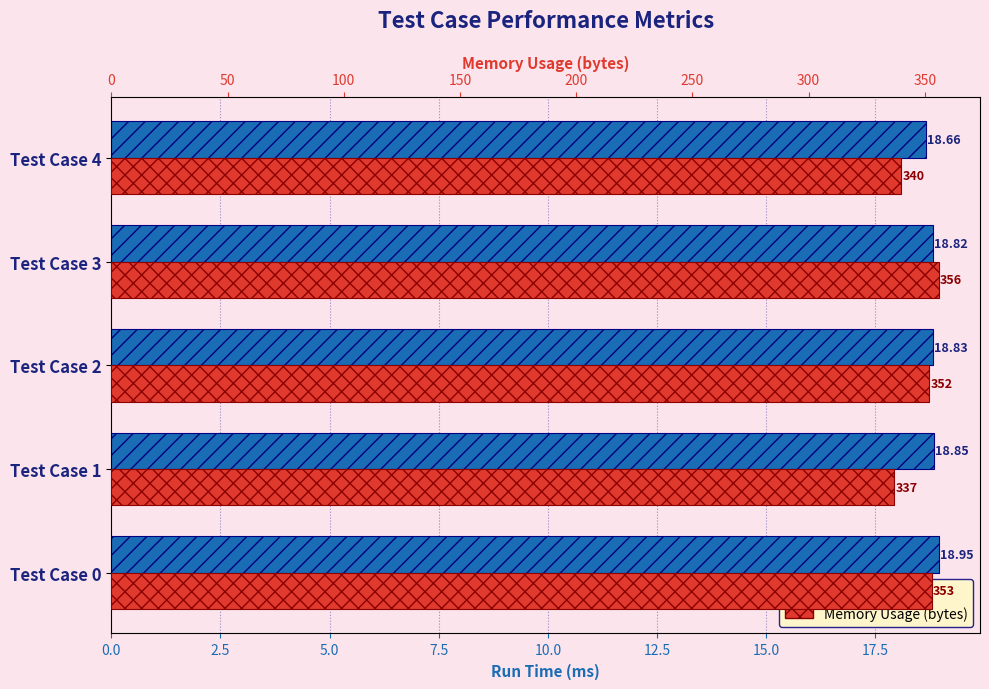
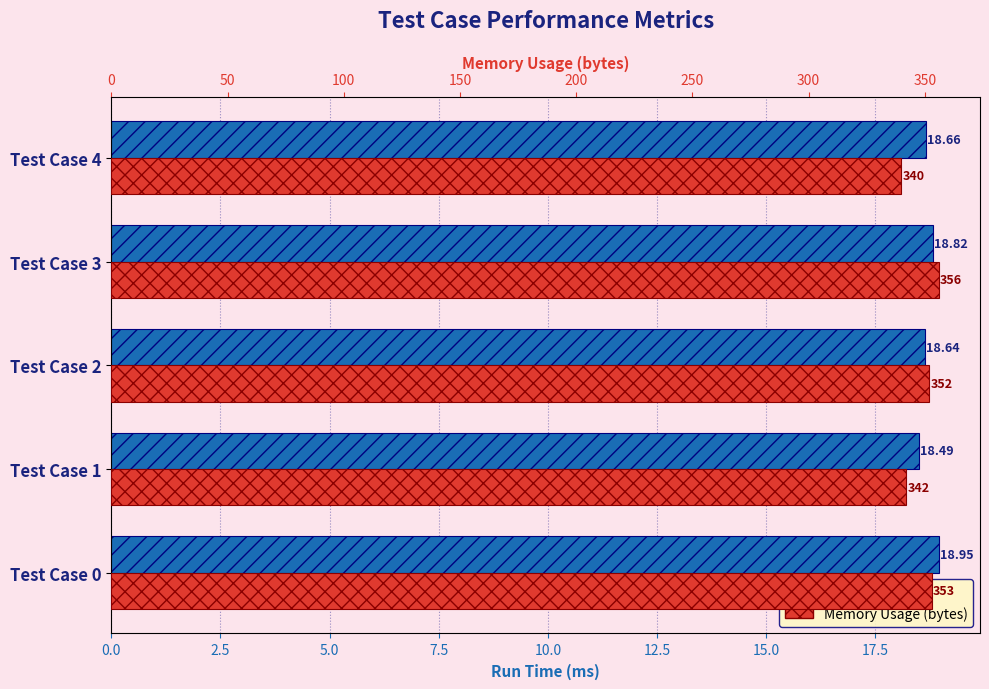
  {
    "Run Time (ms)": {
      "Test Case 4": 18.66,
      "Test Case 3": 18.82,
-     "Test Case 2": 18.83,
-     "Test Case 1": 18.85,
+     "Test Case 2": 18.64,
+     "Test Case 1": 18.49,
      "Test Case 0": 18.95
    },
    "Memory Usage (bytes)": {
      "Test Case 4": 340,
      "Test Case 3": 356,
      "Test Case 2": 352,
-     "Test Case 1": 337
+     "Test Case 1": 342
    }
  }
